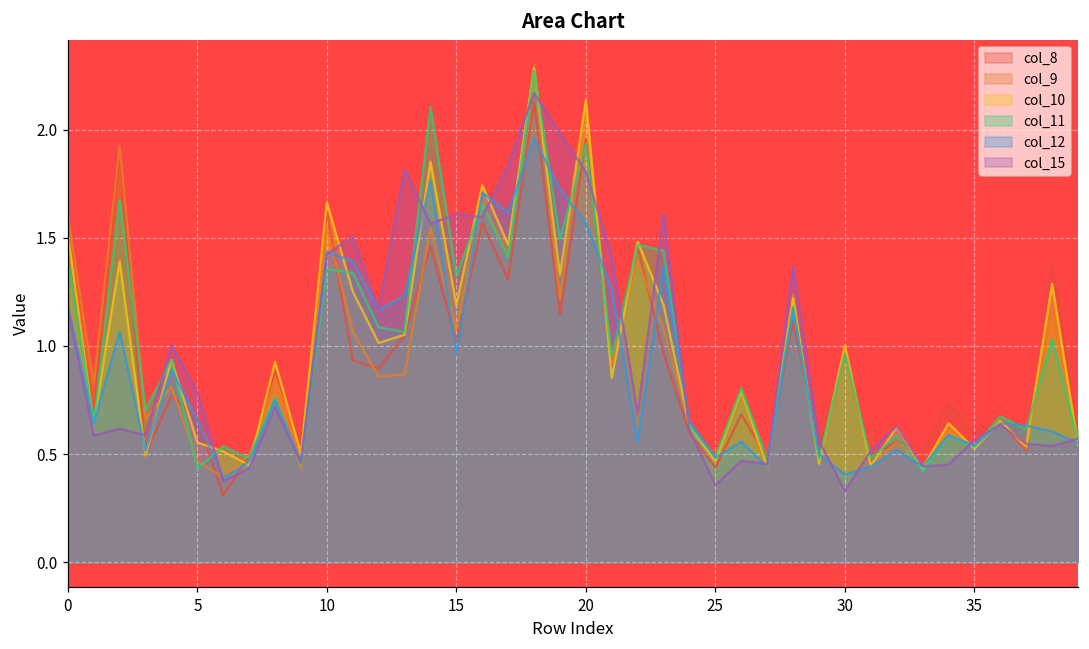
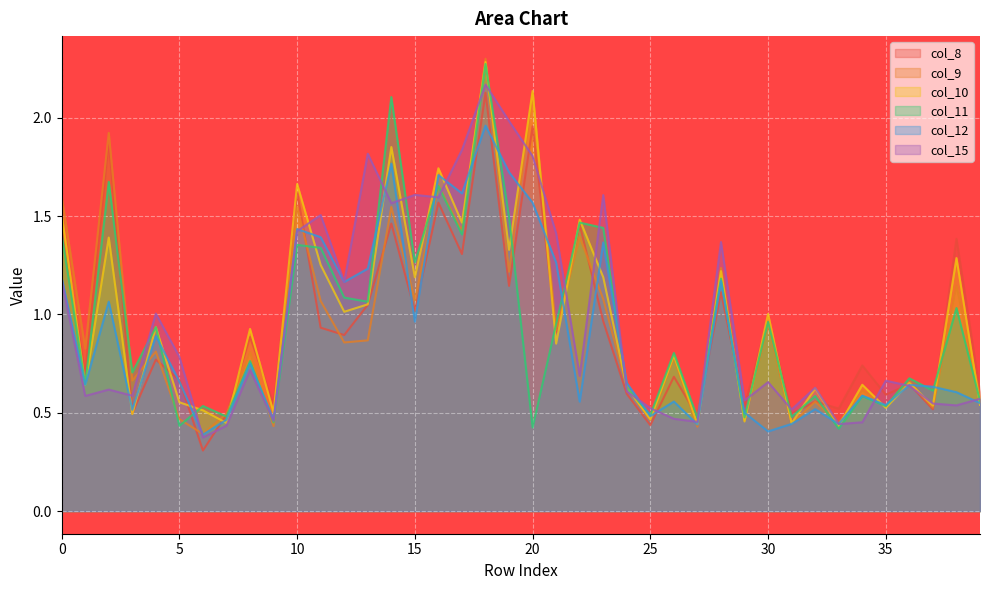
  {
    "col_11": {
      "0": 1.41,
      "5": 0.43,
      "10": 1.35,
-     "15": 1.32,
-     "20": 1.93
+     "15": 1.27,
+     "20": 0.43
    },
    "col_12": {
      "15": 0.96,
      "20": 1.57,
      "30": 0.41
    },
    "col_15": {
      "5": 0.78,
      "15": 1.61,
      "20": 1.80,
-     "25": 0.36,
-     "30": 0.33,
-     "35": 0.56
+     "25": 0.52,
+     "30": 0.66,
+     "35": 0.66
    }
  }
